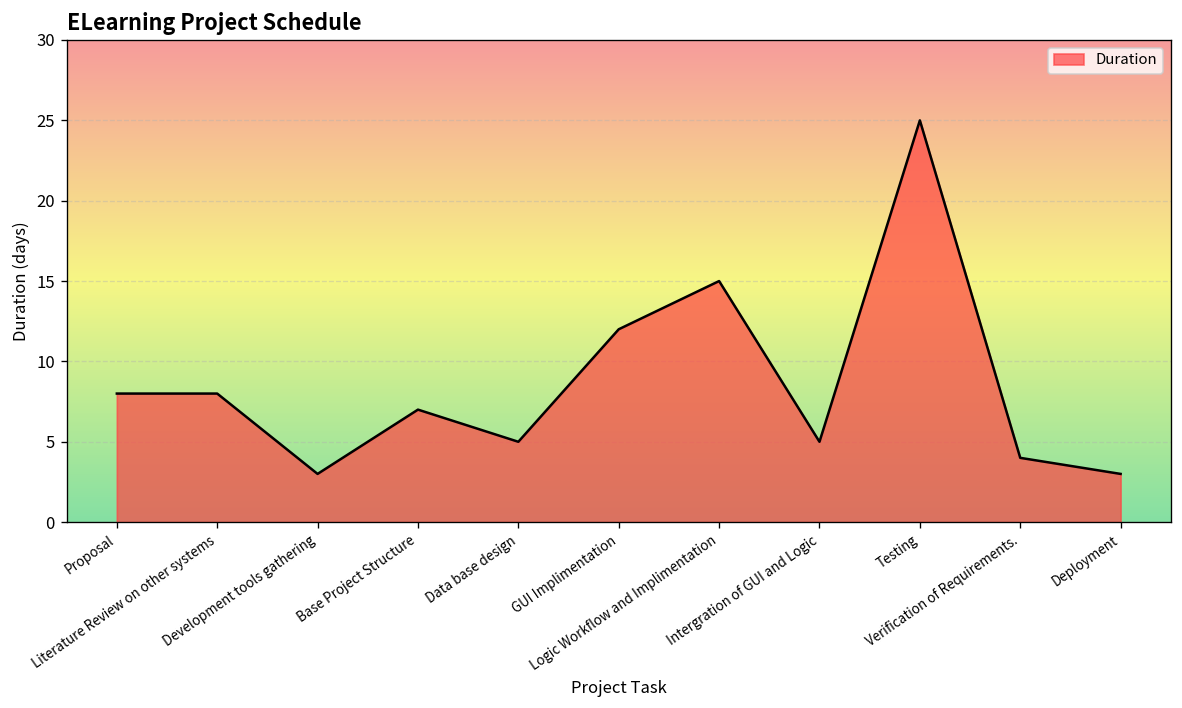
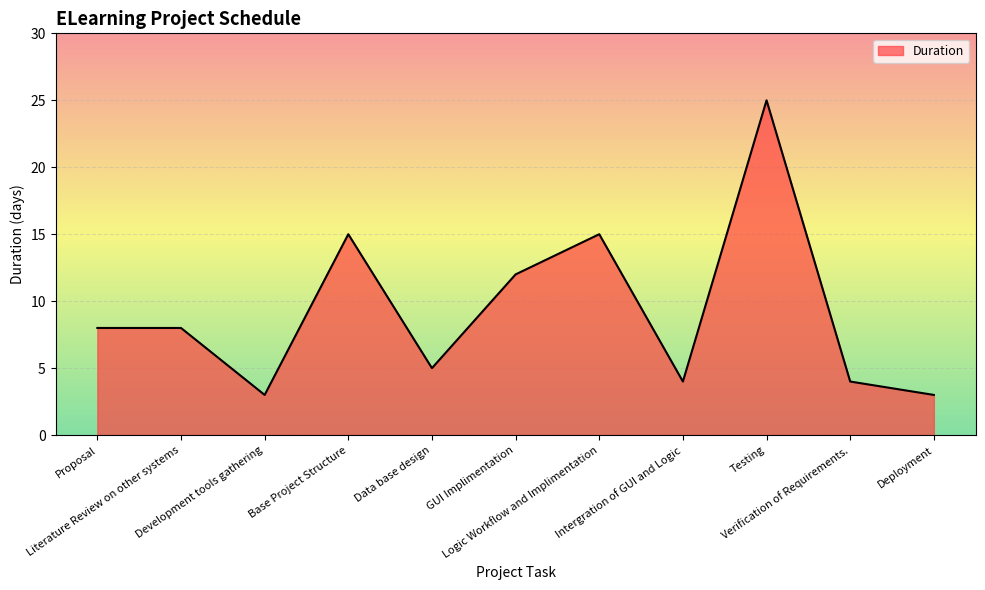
  {
    "Proposal": 8,
    "Literature Review on other systems": 8,
    "Development tools gathering": 3,
-   "Base Project Structure": 7,
+   "Base Project Structure": 15,
    "Data base design": 5,
    "GUI Implimentation": 12,
    "Logic Workflow and Implimentation": 15,
-   "Intergration of GUI and Logic": 5,
+   "Intergration of GUI and Logic": 4,
    "Testing": 25,
    "Verification of Requirements.": 4,
    "Deployment": 3
  }
